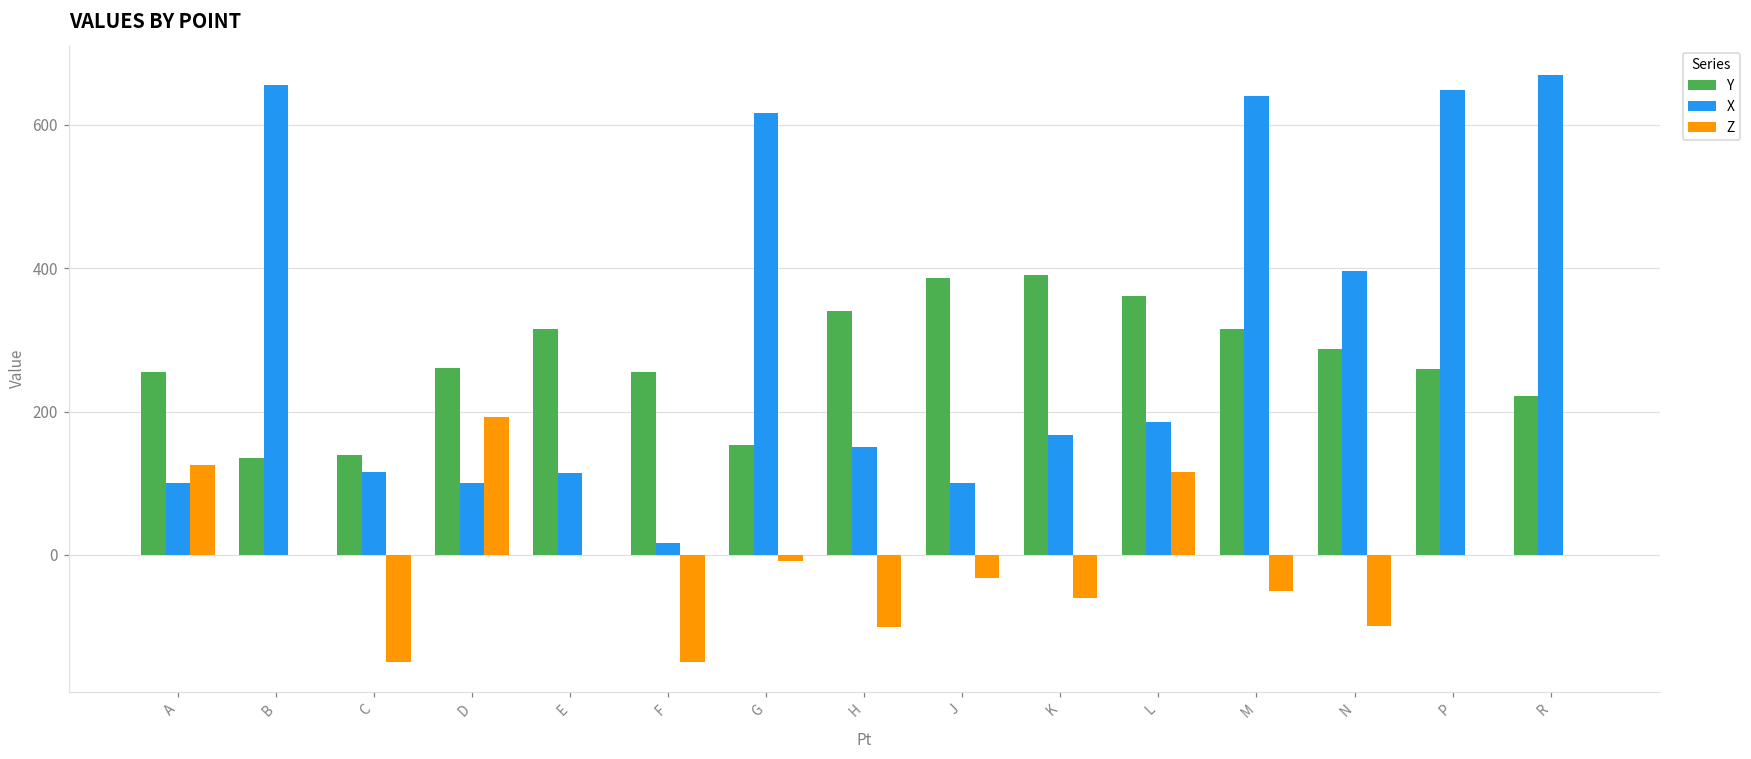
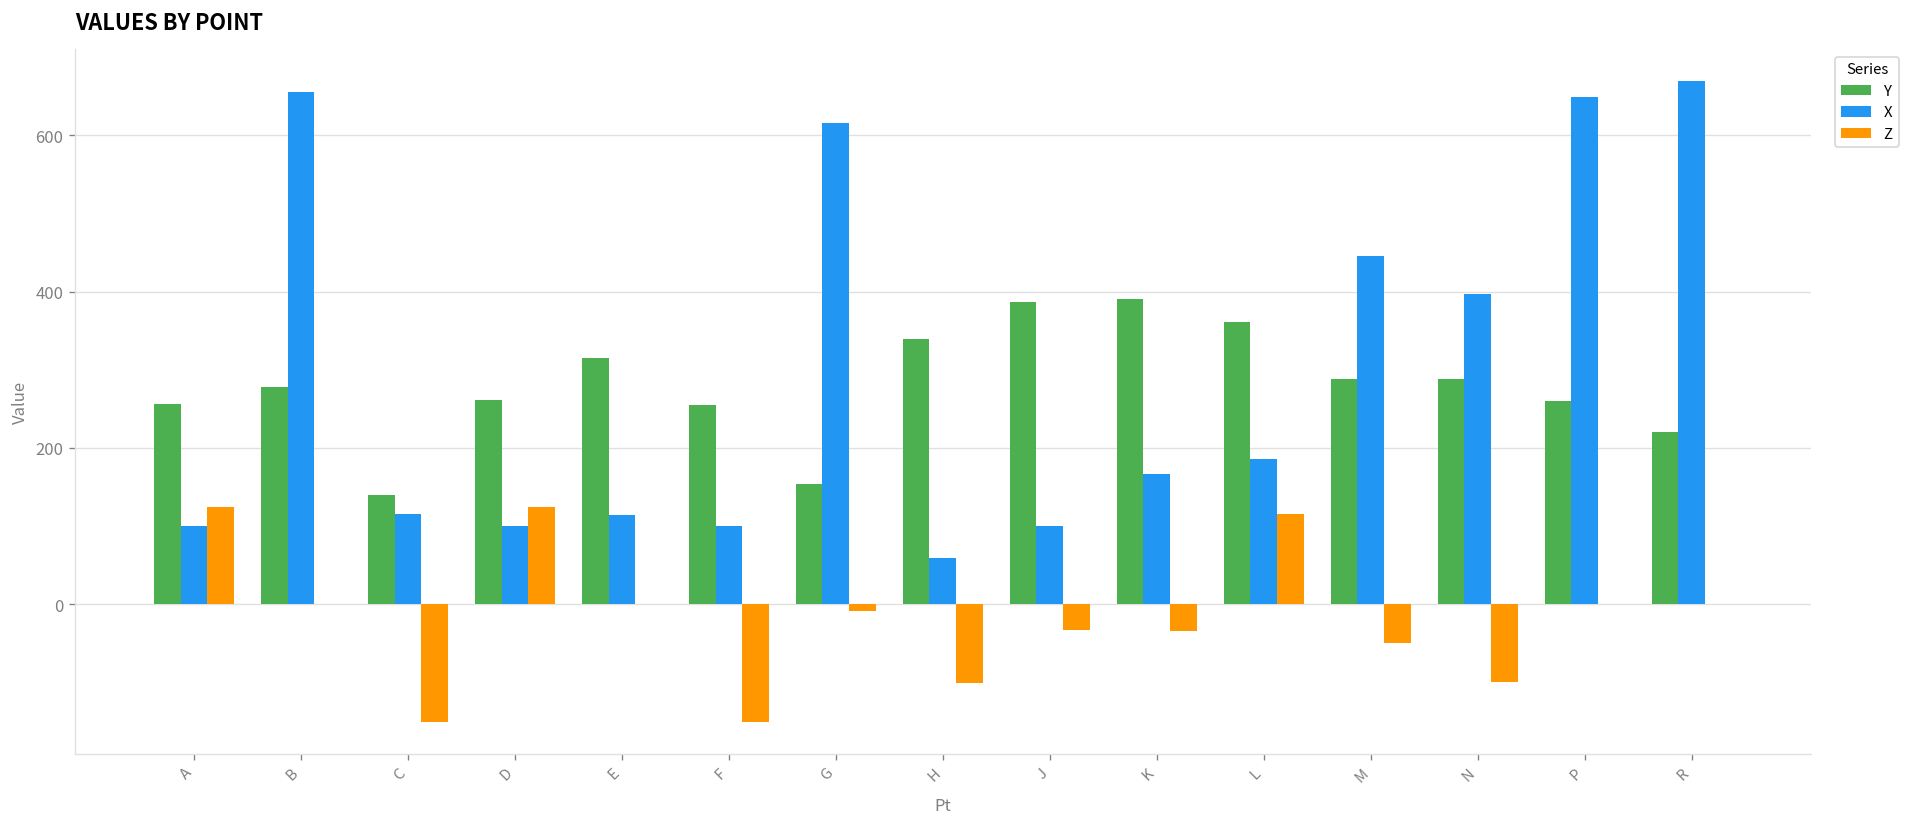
  {
    "Y": {
      "A": 260,
-     "B": 140,
+     "B": 280,
      "C": 140,
      "D": 260,
      "E": 320,
      "F": 260,
      "G": 150,
      "H": 340,
      "J": 390,
      "K": 390,
      "L": 360,
-     "M": 310,
+     "M": 290,
      "N": 290,
      "P": 260,
      "R": 220
    },
    "X": {
      "A": 100,
      "B": 660,
      "C": 120,
      "D": 100,
      "E": 110,
-     "F": 20,
+     "F": 100,
      "G": 620,
-     "H": 150,
+     "H": 60,
      "J": 100,
      "K": 170,
      "L": 190,
-     "M": 640,
+     "M": 450,
      "N": 400,
      "P": 650,
      "R": 670
    },
    "Z": {
      "A": 130,
      "B": 0,
      "C": -150,
-     "D": 190,
+     "D": 130,
      "E": 0,
      "F": -150,
      "G": -10,
      "H": -100,
      "J": -30,
-     "K": -60,
+     "K": -30,
      "L": 120,
      "M": -50,
      "N": -100,
      "P": 0,
      "R": 0
    }
  }
